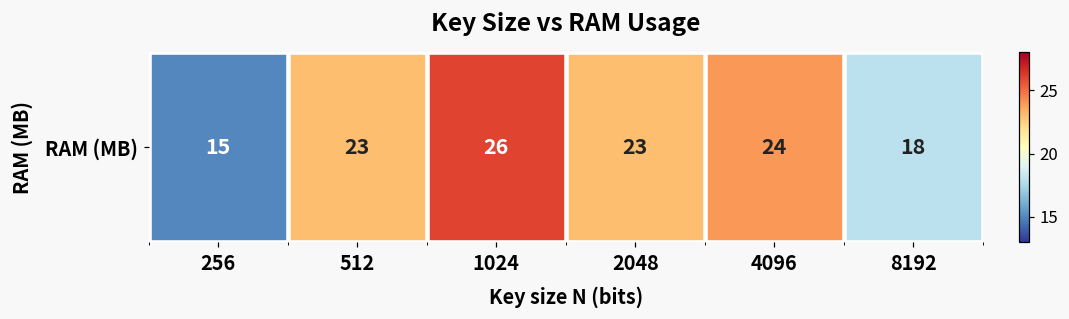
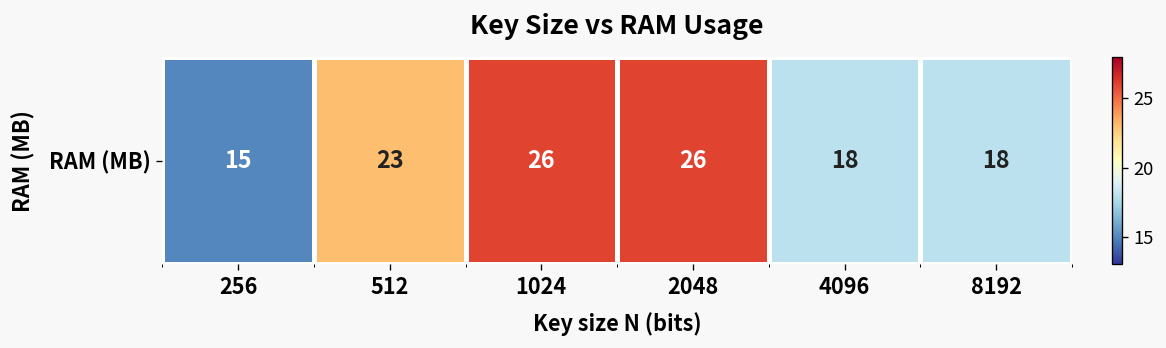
  {
    "RAM (MB)": {
      "256": 15,
      "512": 23,
      "1024": 26,
-     "2048": 23,
-     "4096": 24,
+     "2048": 26,
+     "4096": 18,
      "8192": 18
    }
  }
